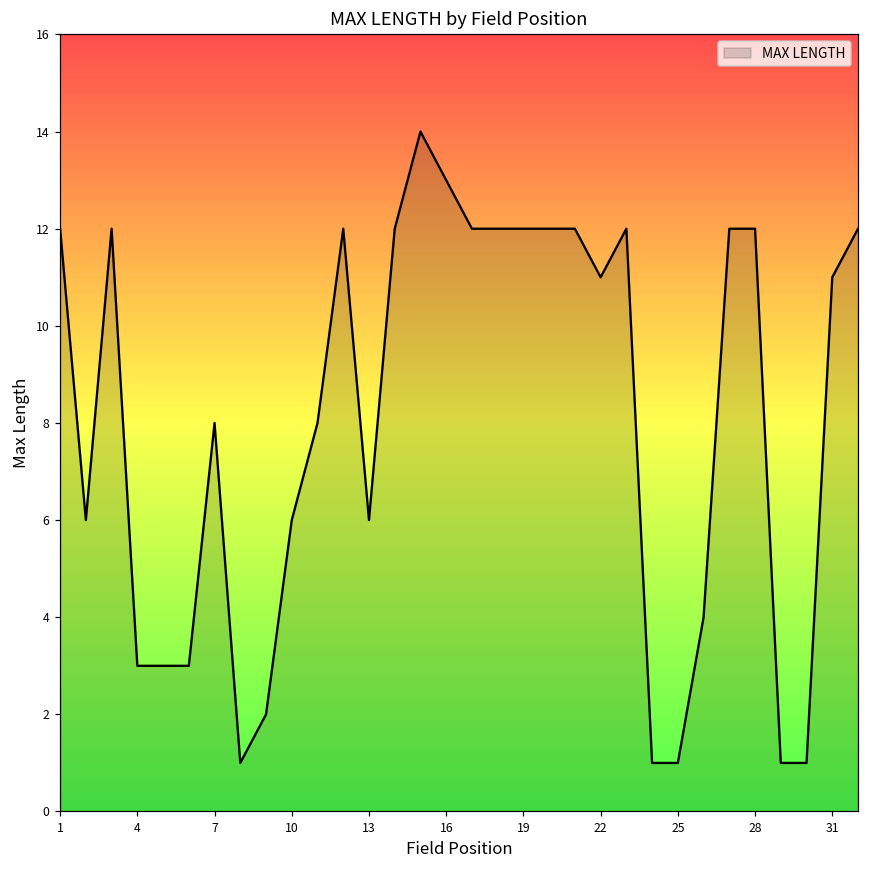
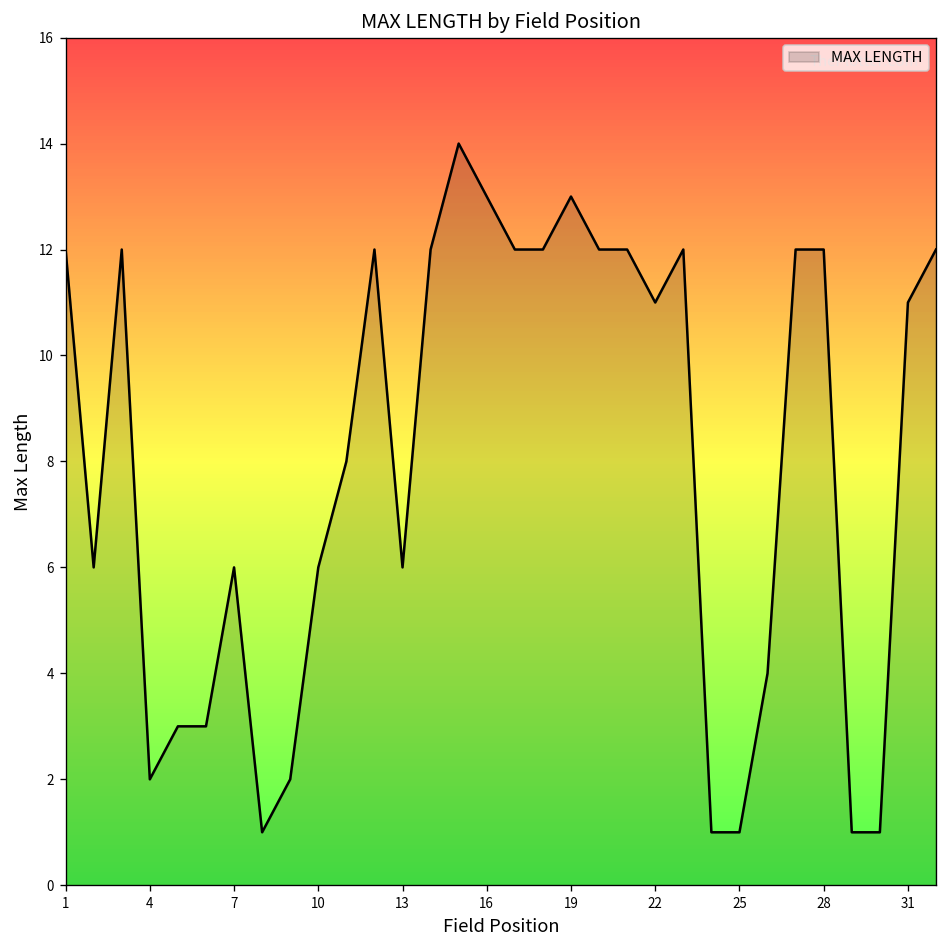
  {
    "1": 12,
-   "4": 3,
-   "7": 8,
+   "4": 2,
+   "7": 6,
    "10": 6,
    "13": 6,
    "16": 13,
-   "19": 12,
+   "19": 13,
    "22": 11,
    "25": 1,
    "28": 12,
    "31": 11
  }
